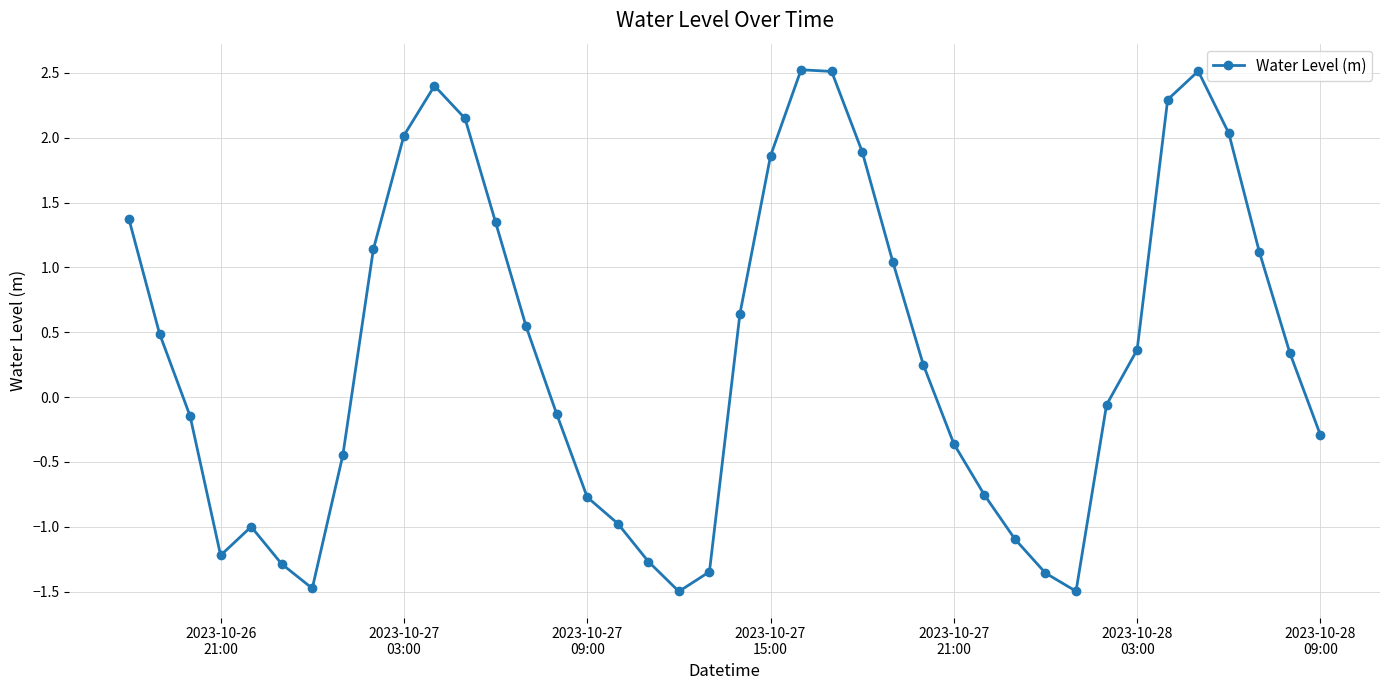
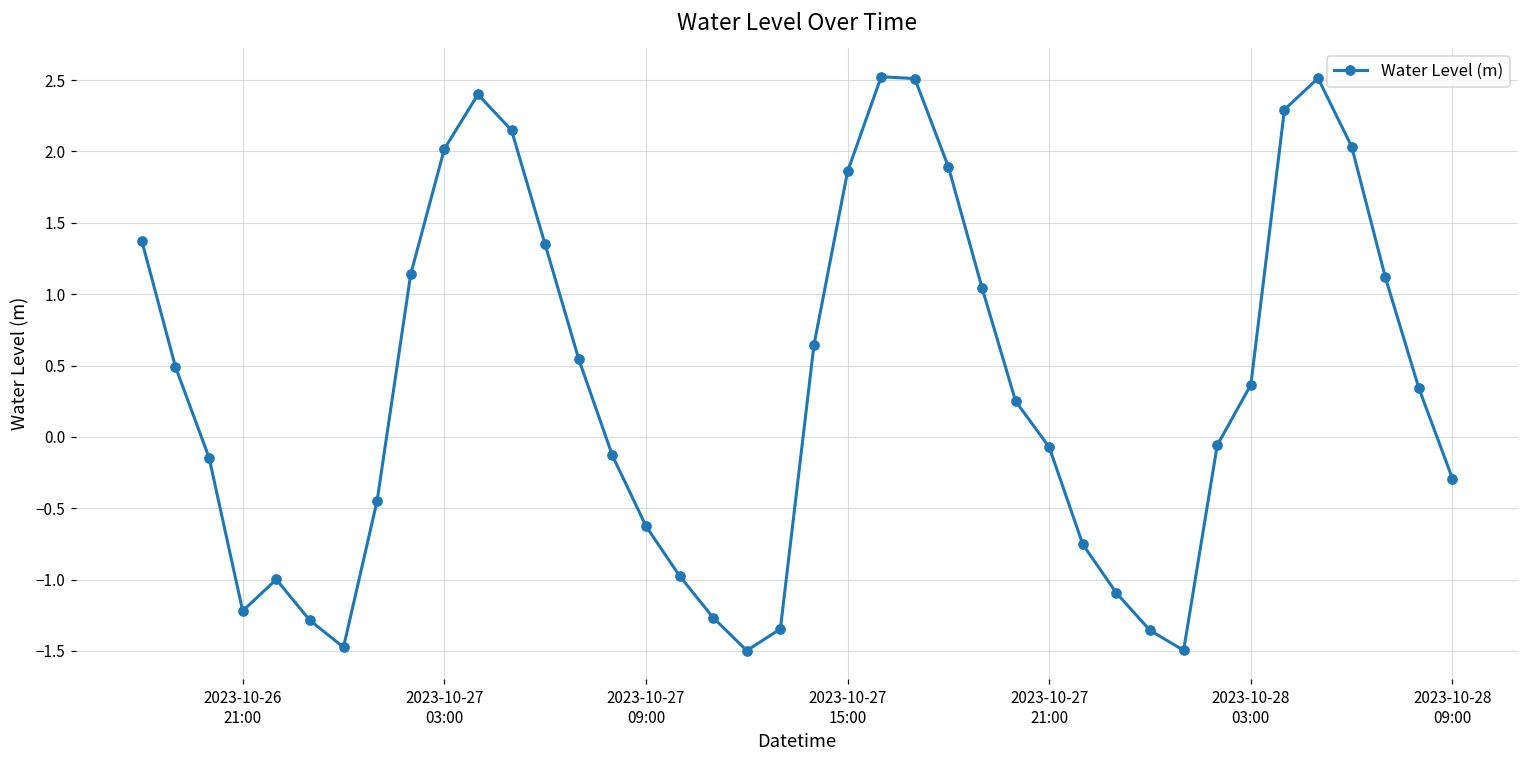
  {
    "2023-10-26 21:00": -1.22,
    "2023-10-27 03:00": 2.02,
-   "2023-10-27 09:00": -0.77,
+   "2023-10-27 09:00": -0.63,
    "2023-10-27 15:00": 1.86,
-   "2023-10-27 21:00": -0.36,
+   "2023-10-27 21:00": -0.07,
    "2023-10-28 03:00": 0.36,
    "2023-10-28 09:00": -0.29
  }
